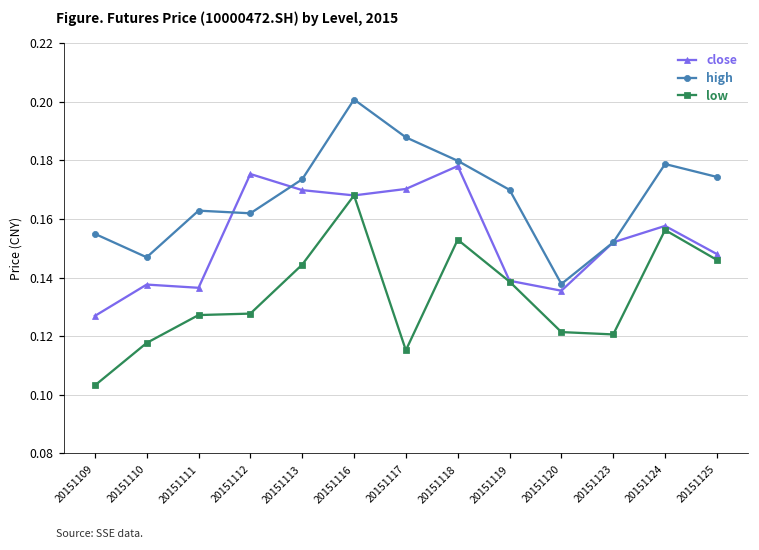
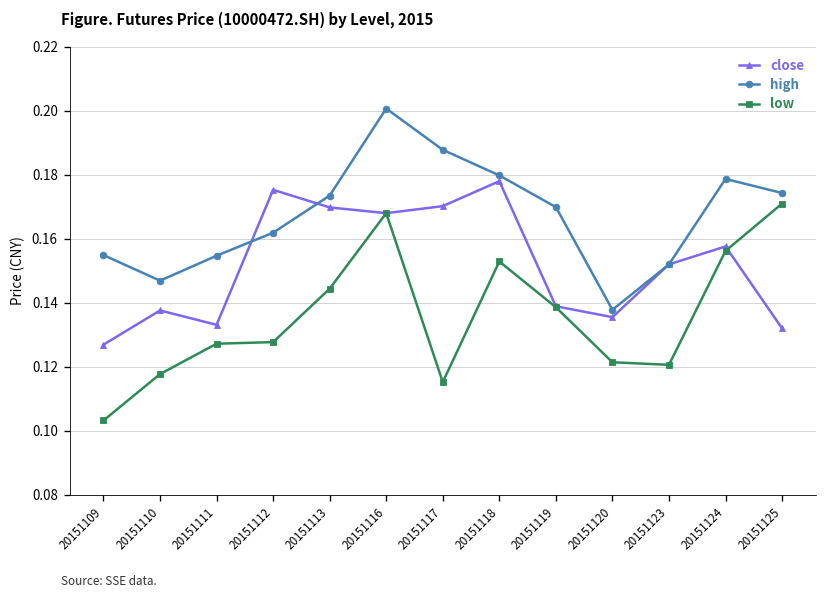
  {
    "close": {
      "20151109": 0.127,
      "20151110": 0.138,
-     "20151111": 0.137,
+     "20151111": 0.133,
      "20151112": 0.175,
      "20151113": 0.170,
      "20151117": 0.170,
      "20151118": 0.178,
      "20151120": 0.136,
      "20151124": 0.158,
-     "20151125": 0.148
+     "20151125": 0.132
    },
    "high": {
      "20151109": 0.155,
      "20151110": 0.147,
-     "20151111": 0.163,
+     "20151111": 0.155,
      "20151112": 0.162,
      "20151113": 0.174,
      "20151116": 0.201,
      "20151117": 0.188,
      "20151118": 0.180,
      "20151119": 0.170,
      "20151120": 0.138,
      "20151124": 0.179,
      "20151125": 0.174
    },
    "low": {
      "20151109": 0.103,
      "20151110": 0.118,
      "20151111": 0.127,
      "20151112": 0.128,
      "20151113": 0.144,
      "20151117": 0.115,
      "20151118": 0.153,
      "20151120": 0.121,
      "20151123": 0.121,
      "20151124": 0.156,
-     "20151125": 0.146
+     "20151125": 0.171
    }
  }
